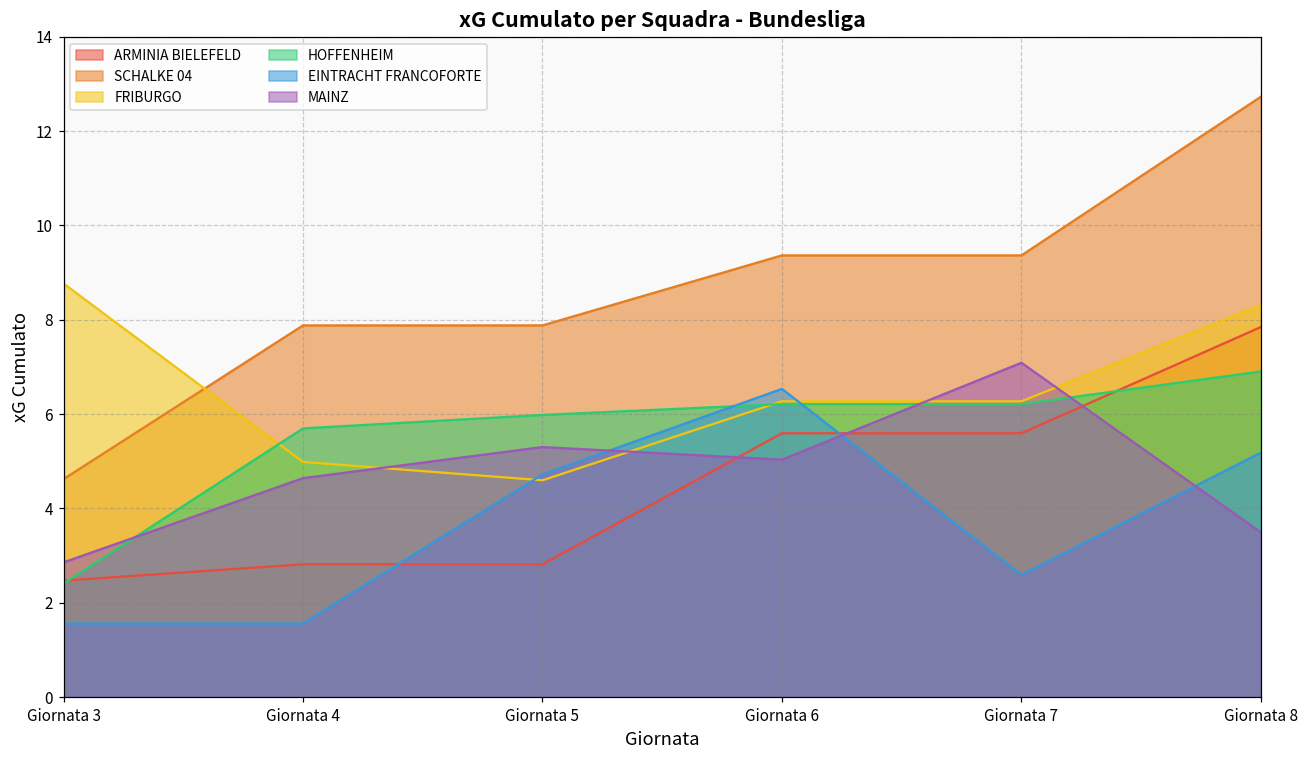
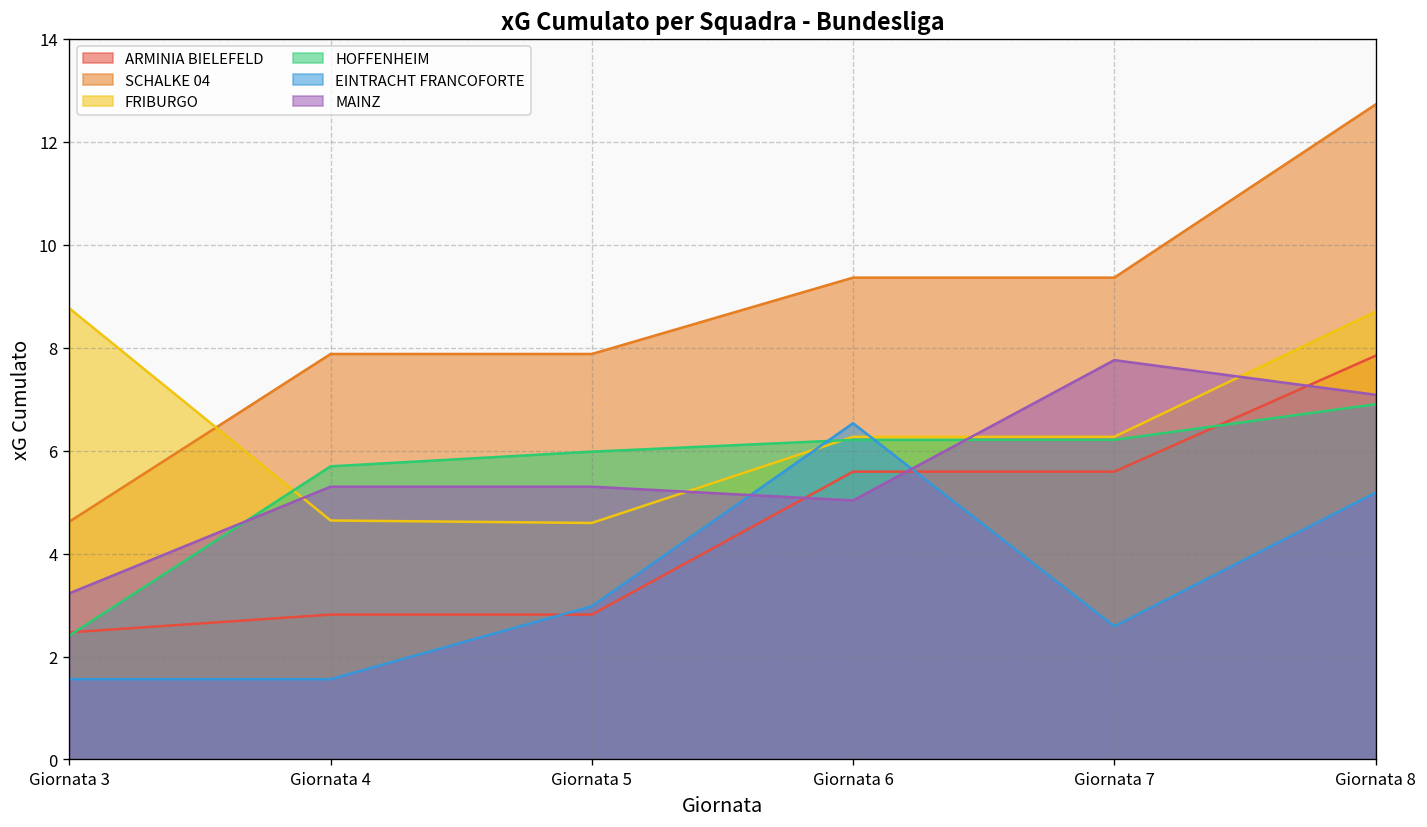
  {
    "FRIBURGO": {
      "Giornata 3": 8.8,
-     "Giornata 4": 5.0,
+     "Giornata 4": 4.6,
      "Giornata 5": 4.6,
      "Giornata 6": 6.3,
      "Giornata 7": 6.3,
-     "Giornata 8": 8.3
+     "Giornata 8": 8.7
    },
    "HOFFENHEIM": {
      "Giornata 3": 2.4,
      "Giornata 4": 5.7,
      "Giornata 5": 6.0,
      "Giornata 6": 6.2,
      "Giornata 7": 6.2,
      "Giornata 8": 6.9
    },
    "EINTRACHT FRANCOFORTE": {
      "Giornata 3": 1.6,
      "Giornata 4": 1.6,
-     "Giornata 5": 4.7,
+     "Giornata 5": 3.0,
      "Giornata 6": 6.5,
      "Giornata 7": 2.6,
      "Giornata 8": 5.2
    },
    "MAINZ": {
-     "Giornata 3": 2.9,
-     "Giornata 4": 4.6,
+     "Giornata 3": 3.2,
+     "Giornata 4": 5.3,
      "Giornata 5": 5.3,
      "Giornata 6": 5.0,
-     "Giornata 7": 7.1,
-     "Giornata 8": 3.5
+     "Giornata 7": 7.8,
+     "Giornata 8": 7.1
    }
  }
